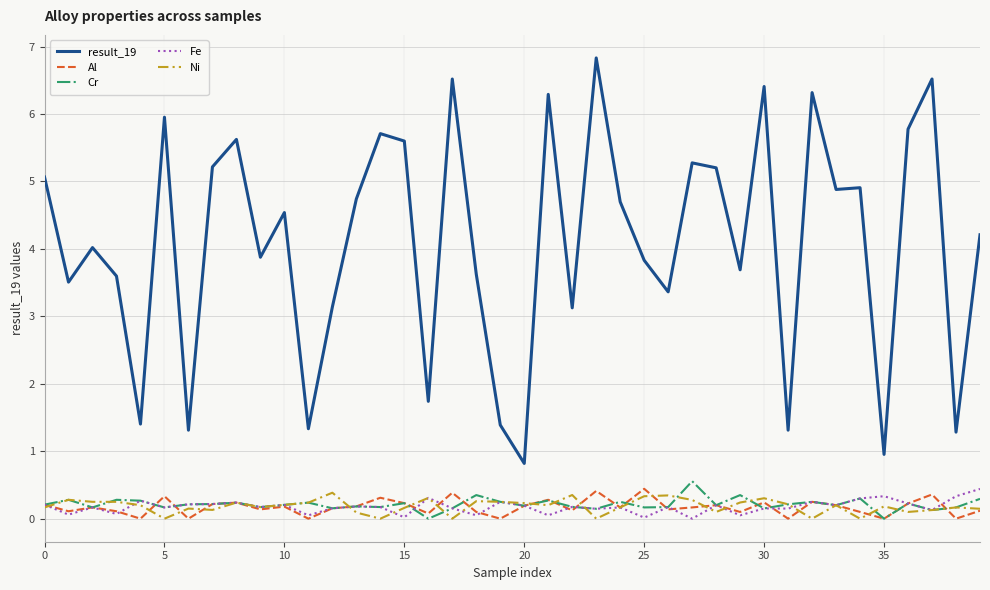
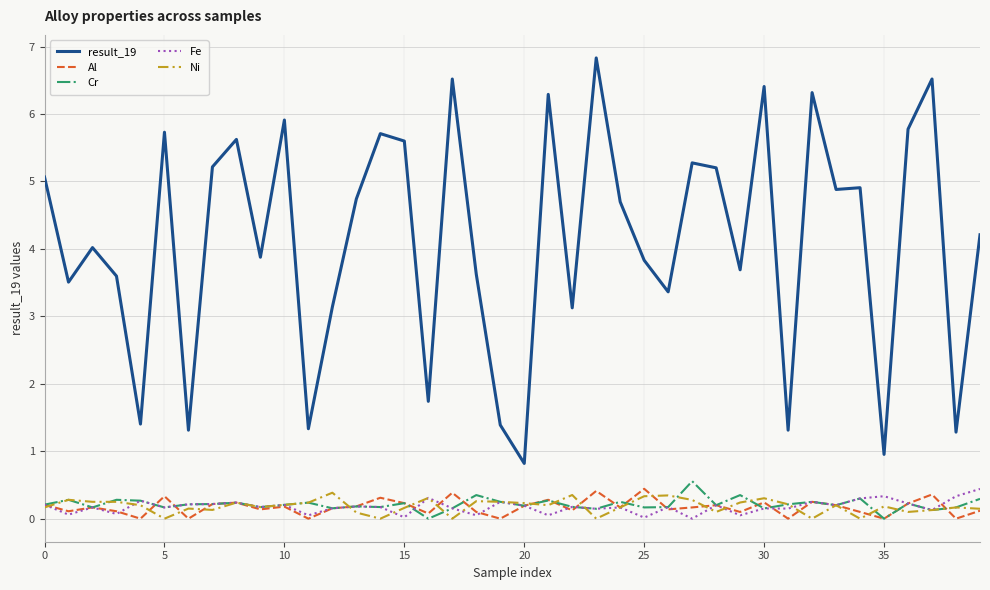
  {
    "result_19": {
      "0": 5.1,
-     "5": 6.0,
-     "10": 4.5,
+     "5": 5.7,
+     "10": 5.9,
      "15": 5.6,
      "20": 0.8,
      "25": 3.8,
      "30": 6.4,
      "35": 1.0
    },
    "Al": {
      "5": 0.3,
      "25": 0.4,
      "30": 0.2
    },
    "Cr": {
      "25": 0.2
    },
    "Fe": {
      "15": 0.0,
      "25": 0.0,
      "35": 0.3
    },
    "Ni": {
      "0": 0.2,
      "5": 0.0,
      "15": 0.2,
      "20": 0.2,
      "25": 0.3,
      "30": 0.3,
      "35": 0.2
    }
  }
